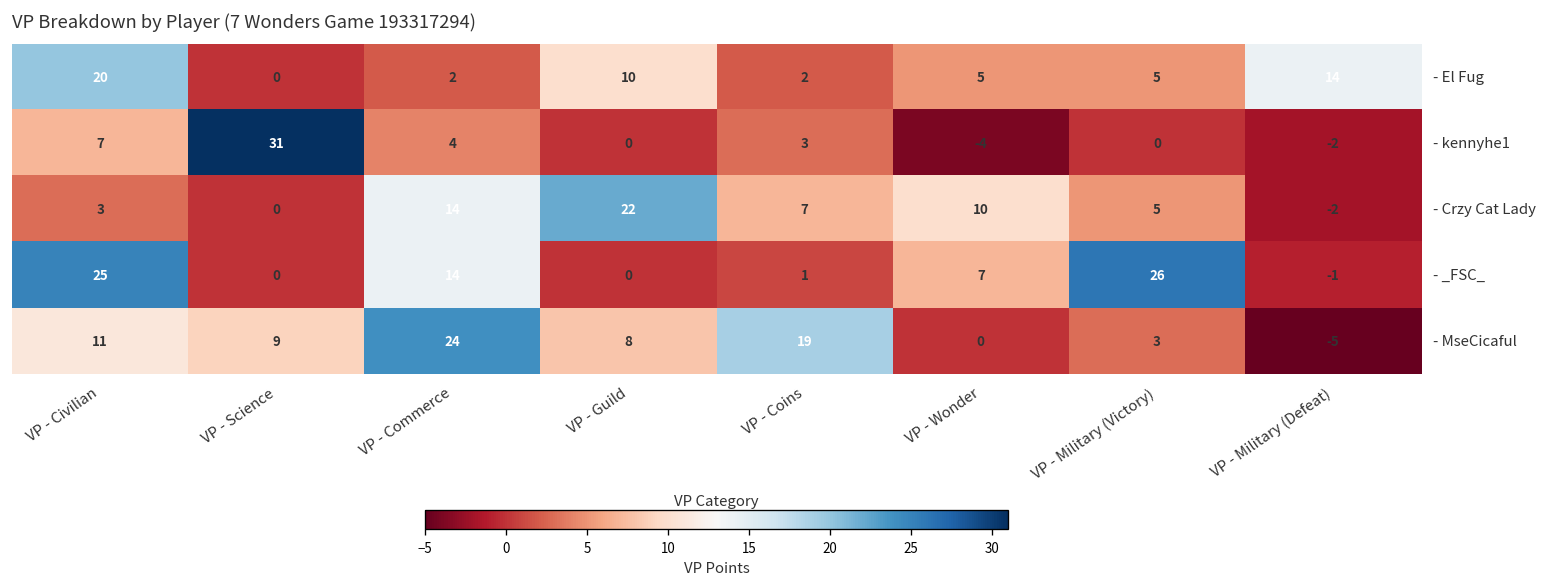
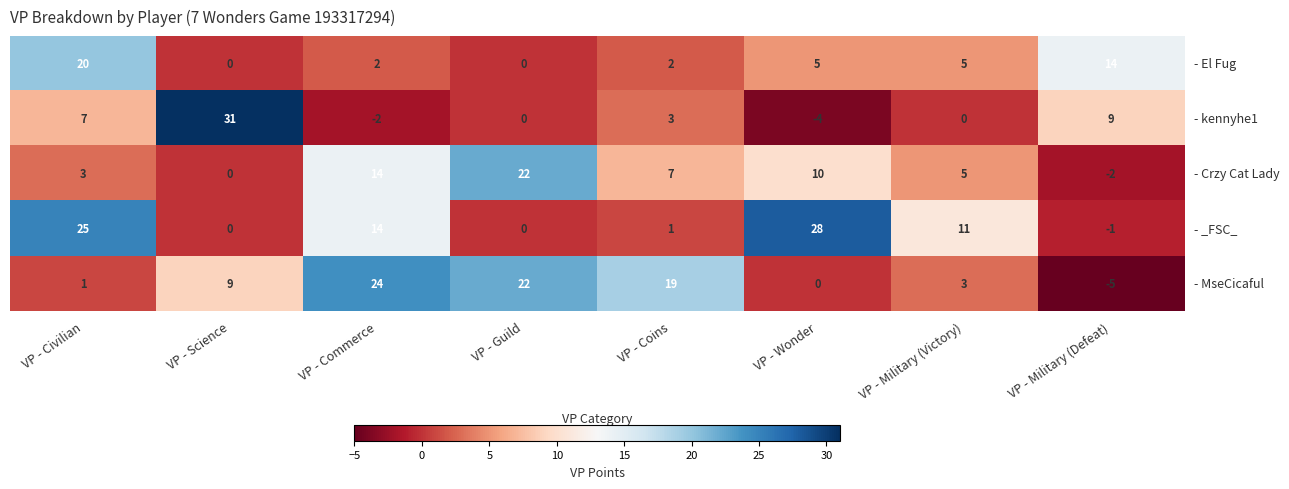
  {
    "- El Fug": {
      "VP - Civilian": 20,
      "VP - Science": 0,
      "VP - Commerce": 2,
-     "VP - Guild": 10,
+     "VP - Guild": 0,
      "VP - Coins": 2,
      "VP - Wonder": 5,
      "VP - Military (Victory)": 5
    },
    "- kennyhe1": {
      "VP - Civilian": 7,
      "VP - Science": 31,
-     "VP - Commerce": 4,
+     "VP - Commerce": -2,
      "VP - Guild": 0,
      "VP - Coins": 3,
      "VP - Wonder": -4,
      "VP - Military (Victory)": 0,
-     "VP - Military (Defeat)": -2
+     "VP - Military (Defeat)": 9
    },
    "- Crzy Cat Lady": {
      "VP - Civilian": 3,
      "VP - Science": 0,
      "VP - Guild": 22,
      "VP - Coins": 7,
      "VP - Wonder": 10,
      "VP - Military (Victory)": 5,
      "VP - Military (Defeat)": -2
    },
    "- _FSC_": {
      "VP - Civilian": 25,
      "VP - Science": 0,
      "VP - Guild": 0,
      "VP - Coins": 1,
-     "VP - Wonder": 7,
-     "VP - Military (Victory)": 26,
+     "VP - Wonder": 28,
+     "VP - Military (Victory)": 11,
      "VP - Military (Defeat)": -1
    },
    "- MseCicaful": {
-     "VP - Civilian": 11,
+     "VP - Civilian": 1,
      "VP - Science": 9,
      "VP - Commerce": 24,
-     "VP - Guild": 8,
+     "VP - Guild": 22,
      "VP - Coins": 19,
      "VP - Wonder": 0,
      "VP - Military (Victory)": 3,
      "VP - Military (Defeat)": -5
    }
  }
